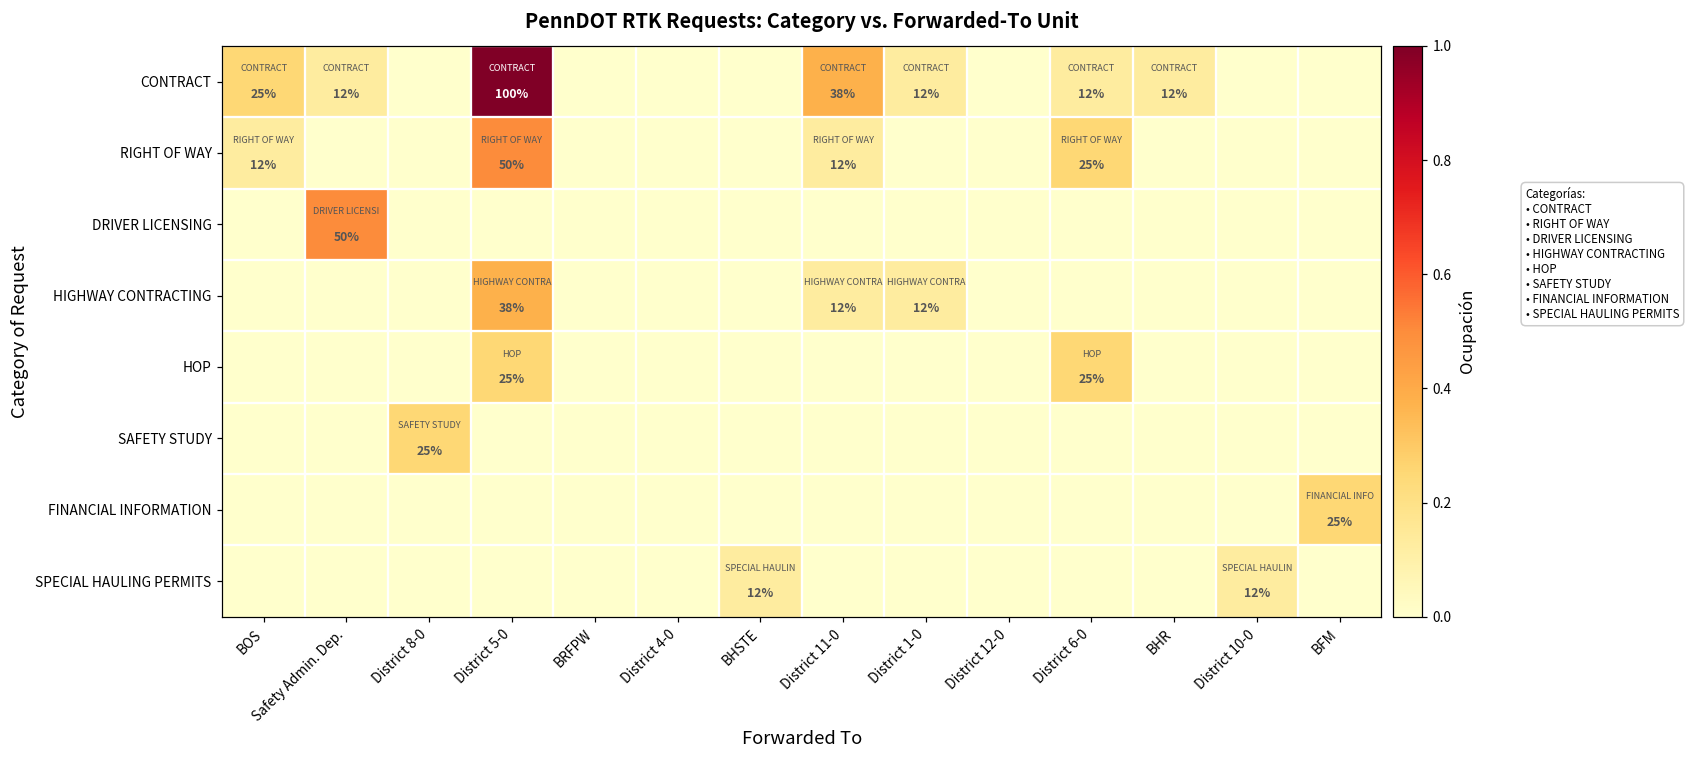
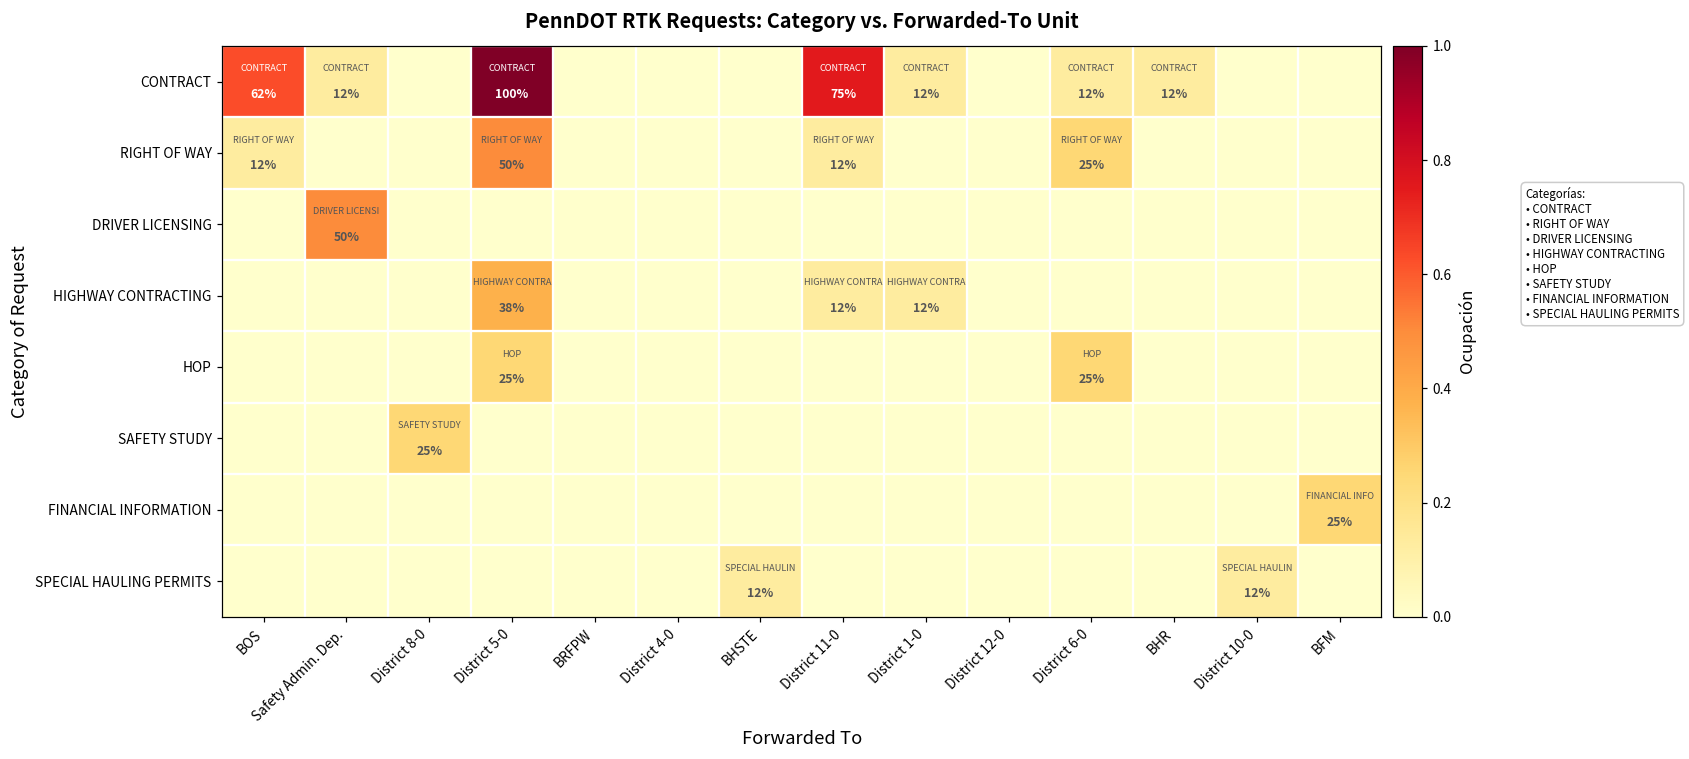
  {
    "CONTRACT": {
-     "BOS": "25%",
-     "District 11-0": "38%"
+     "BOS": "62%",
+     "District 11-0": "75%"
    }
  }
